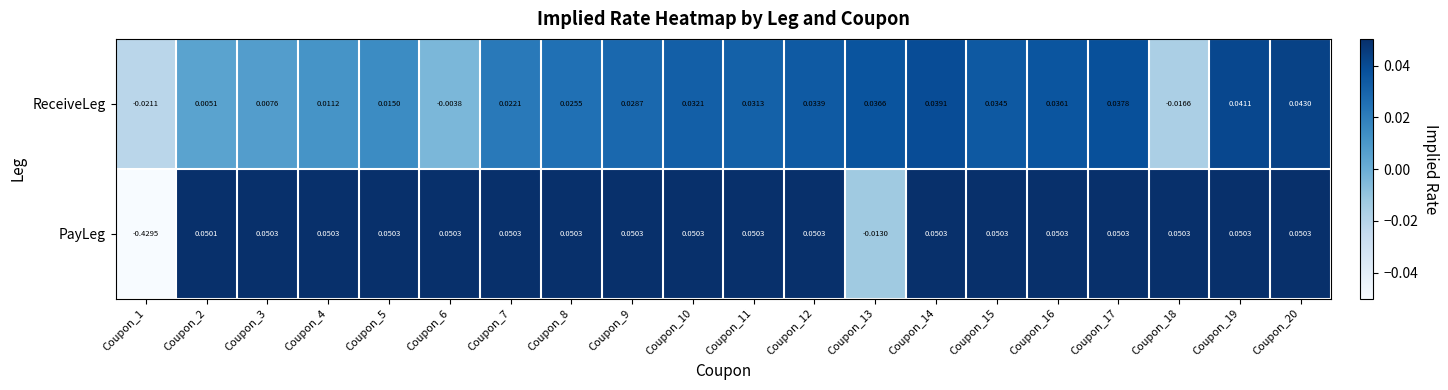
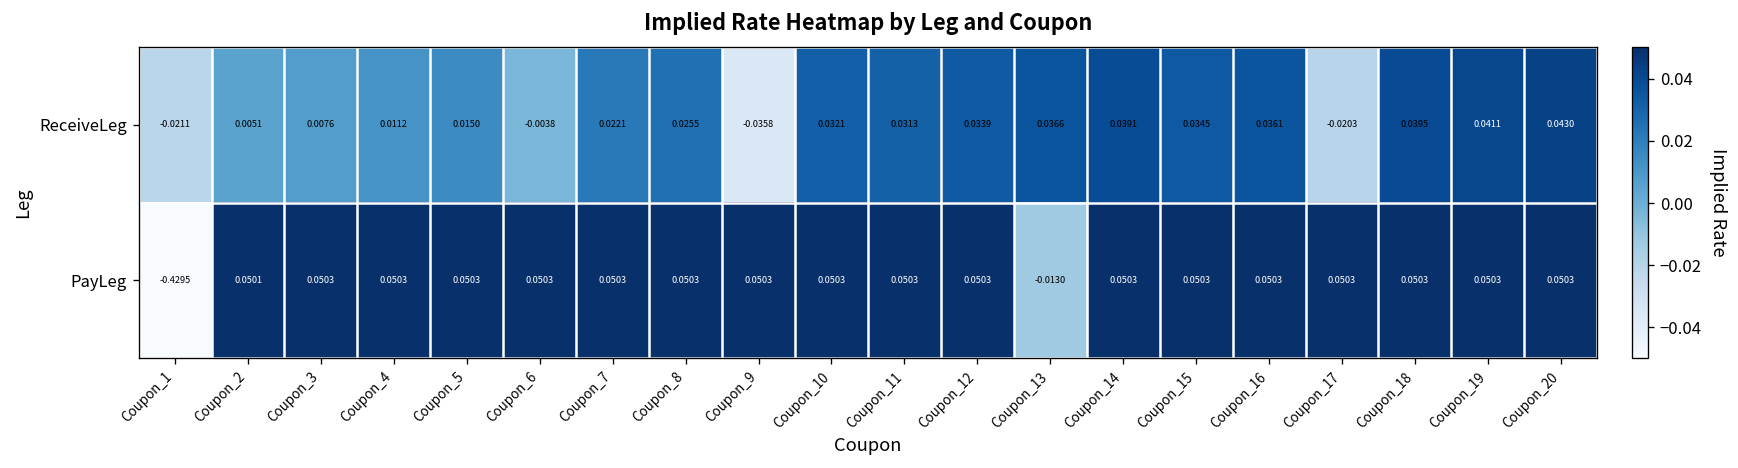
  {
    "ReceiveLeg": {
      "Coupon_1": -0.0211,
      "Coupon_2": 0.0051,
      "Coupon_3": 0.0076,
      "Coupon_4": 0.0112,
      "Coupon_5": 0.0150,
      "Coupon_6": -0.0038,
      "Coupon_7": 0.0221,
      "Coupon_8": 0.0255,
-     "Coupon_9": 0.0287,
+     "Coupon_9": -0.0358,
      "Coupon_10": 0.0321,
      "Coupon_11": 0.0313,
      "Coupon_12": 0.0339,
      "Coupon_13": 0.0366,
      "Coupon_14": 0.0391,
      "Coupon_15": 0.0345,
      "Coupon_16": 0.0361,
-     "Coupon_17": 0.0378,
-     "Coupon_18": -0.0166,
+     "Coupon_17": -0.0203,
+     "Coupon_18": 0.0395,
      "Coupon_19": 0.0411,
      "Coupon_20": 0.0430
    },
    "PayLeg": {
      "Coupon_1": -0.4295,
      "Coupon_2": 0.0501,
      "Coupon_3": 0.0503,
      "Coupon_4": 0.0503,
      "Coupon_5": 0.0503,
      "Coupon_6": 0.0503,
      "Coupon_7": 0.0503,
      "Coupon_8": 0.0503,
      "Coupon_9": 0.0503,
      "Coupon_10": 0.0503,
      "Coupon_11": 0.0503,
      "Coupon_12": 0.0503,
      "Coupon_13": -0.0130,
      "Coupon_14": 0.0503,
      "Coupon_15": 0.0503,
      "Coupon_16": 0.0503,
      "Coupon_17": 0.0503,
      "Coupon_18": 0.0503,
      "Coupon_19": 0.0503,
      "Coupon_20": 0.0503
    }
  }
